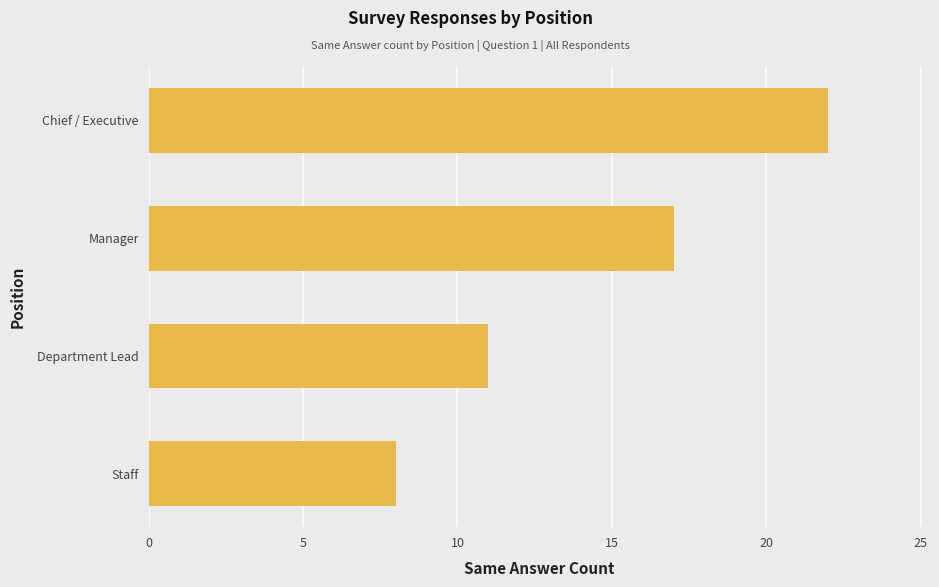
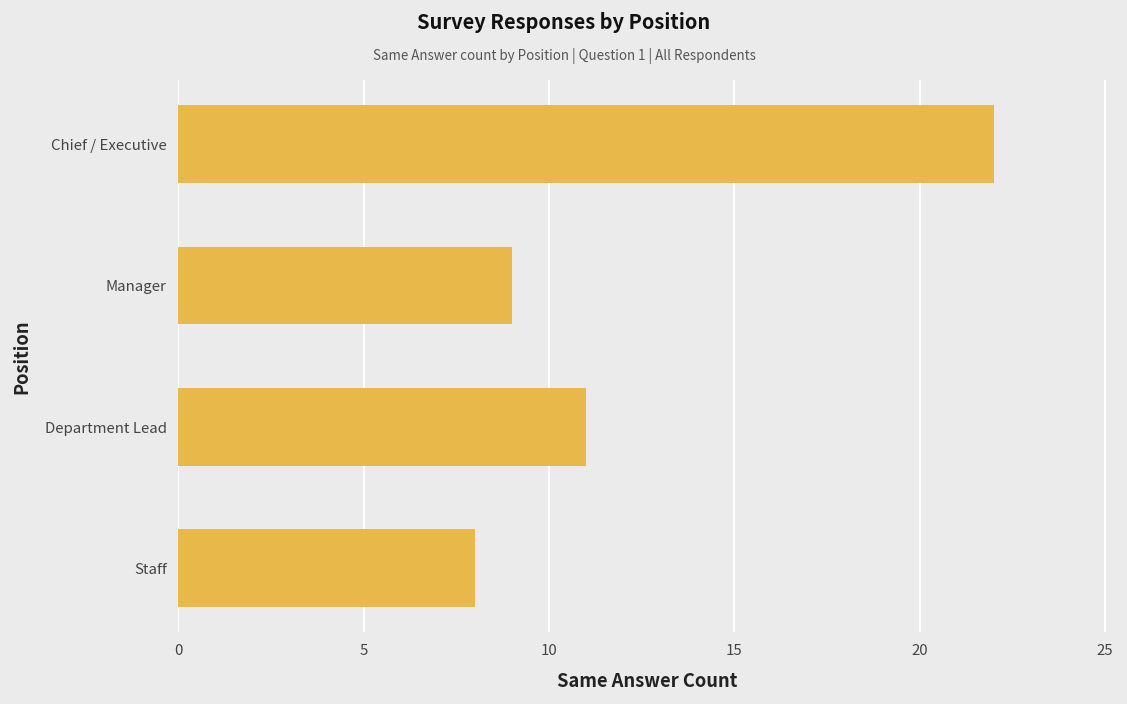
  {
    "Chief / Executive": 22,
-   "Manager": 17,
+   "Manager": 9,
    "Department Lead": 11,
    "Staff": 8
  }
